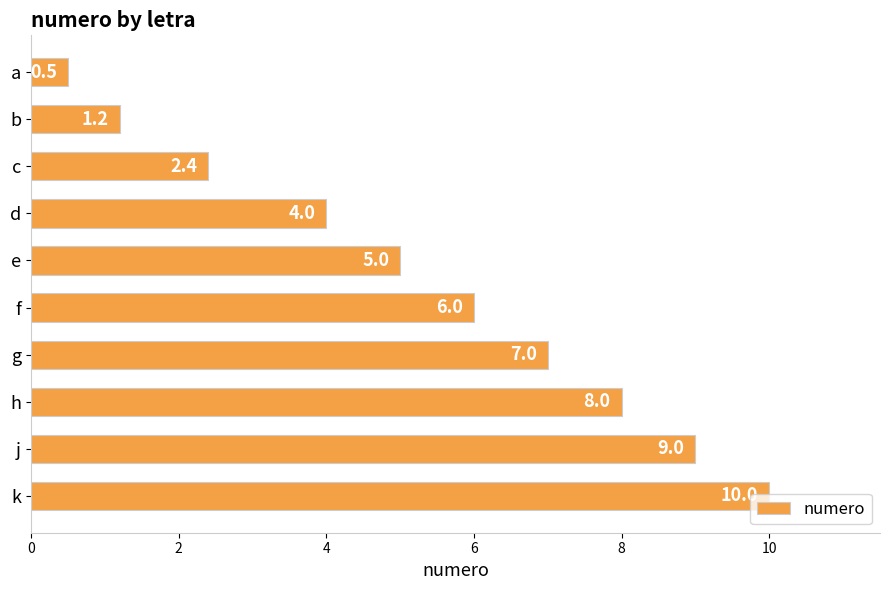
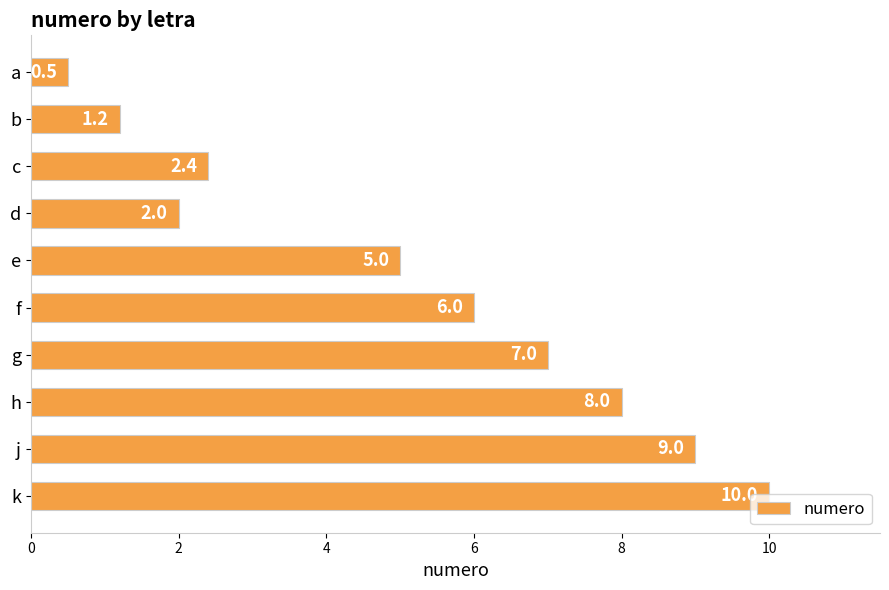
  {
    "a": 0.5,
    "b": 1.2,
    "c": 2.4,
-   "d": 4.0,
+   "d": 2.0,
    "e": 5.0,
    "f": 6.0,
    "g": 7.0,
    "h": 8.0,
    "j": 9.0
  }
